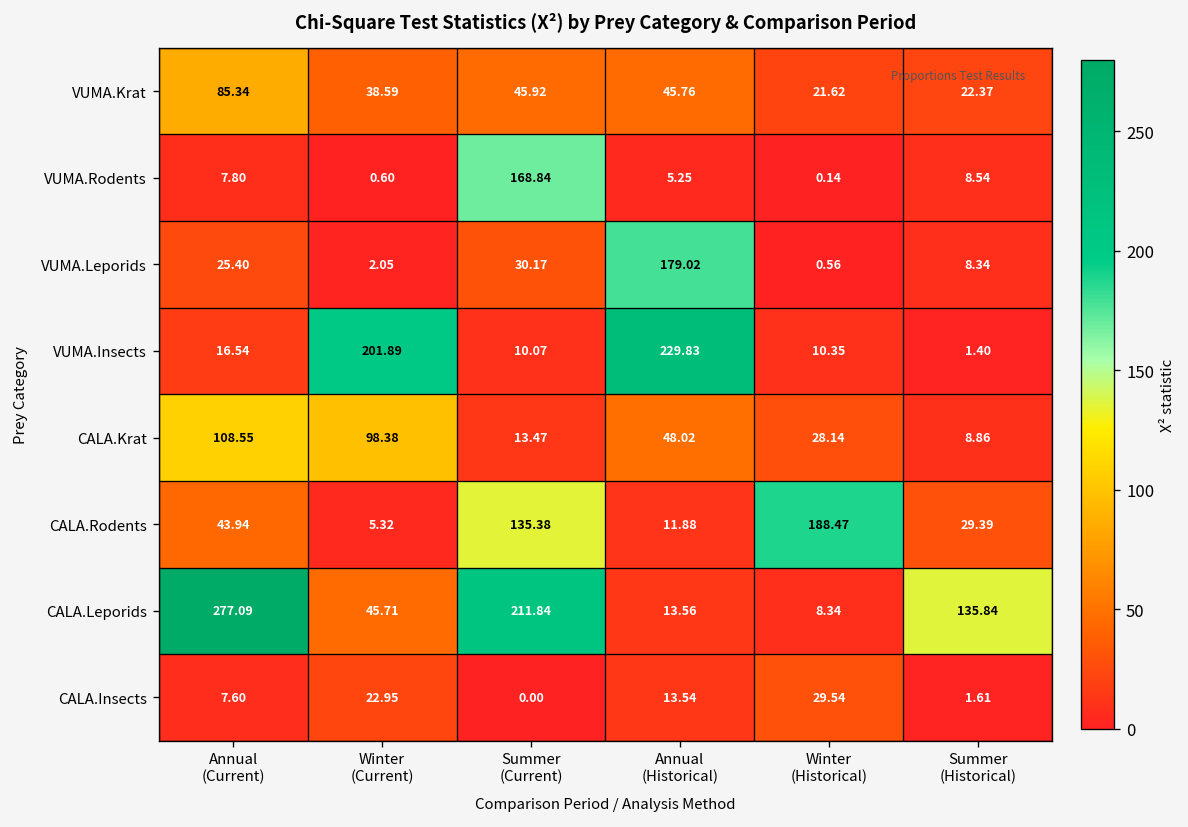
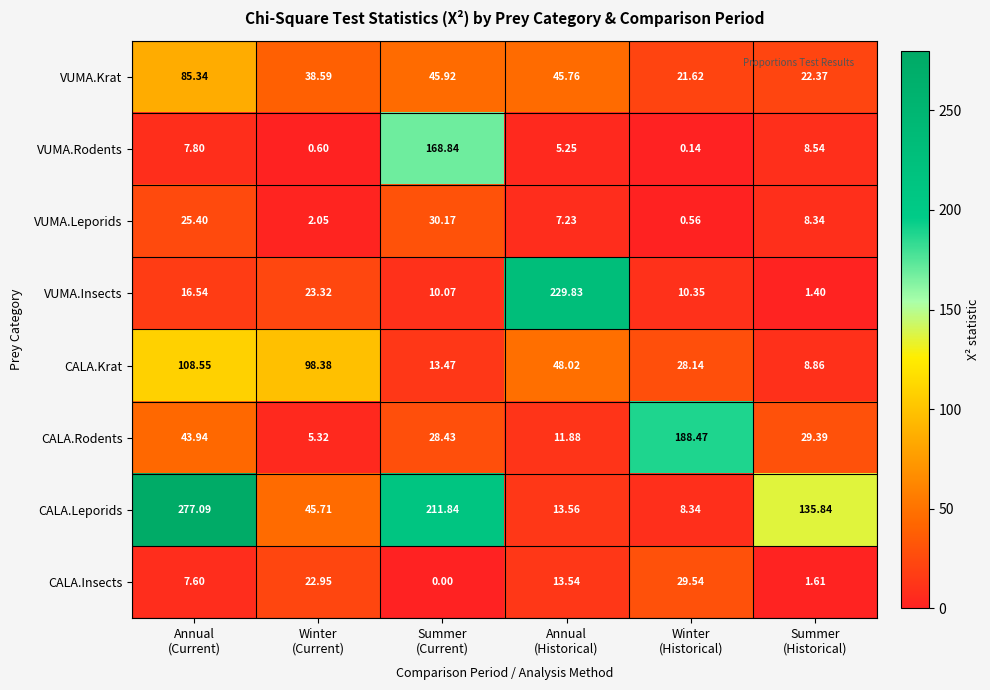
  {
    "VUMA.Krat": {
      "Annual (Current)": 85.34,
      "Winter (Current)": 38.59,
      "Summer (Current)": 45.92,
      "Annual (Historical)": 45.76,
      "Winter (Historical)": 21.62
    },
    "VUMA.Rodents": {
      "Annual (Current)": 7.80,
      "Winter (Current)": 0.60,
      "Summer (Current)": 168.84,
      "Annual (Historical)": 5.25,
      "Winter (Historical)": 0.14,
      "Summer (Historical)": 8.54
    },
    "VUMA.Leporids": {
      "Annual (Current)": 25.40,
      "Winter (Current)": 2.05,
      "Summer (Current)": 30.17,
-     "Annual (Historical)": 179.02,
+     "Annual (Historical)": 7.23,
      "Winter (Historical)": 0.56,
      "Summer (Historical)": 8.34
    },
    "VUMA.Insects": {
      "Annual (Current)": 16.54,
-     "Winter (Current)": 201.89,
+     "Winter (Current)": 23.32,
      "Summer (Current)": 10.07,
      "Annual (Historical)": 229.83,
      "Winter (Historical)": 10.35,
      "Summer (Historical)": 1.40
    },
    "CALA.Krat": {
      "Annual (Current)": 108.55,
      "Winter (Current)": 98.38,
      "Summer (Current)": 13.47,
      "Annual (Historical)": 48.02,
      "Winter (Historical)": 28.14,
      "Summer (Historical)": 8.86
    },
    "CALA.Rodents": {
      "Annual (Current)": 43.94,
      "Winter (Current)": 5.32,
-     "Summer (Current)": 135.38,
+     "Summer (Current)": 28.43,
      "Annual (Historical)": 11.88,
      "Winter (Historical)": 188.47,
      "Summer (Historical)": 29.39
    },
    "CALA.Leporids": {
      "Annual (Current)": 277.09,
      "Winter (Current)": 45.71,
      "Summer (Current)": 211.84,
      "Annual (Historical)": 13.56,
      "Winter (Historical)": 8.34,
      "Summer (Historical)": 135.84
    },
    "CALA.Insects": {
      "Annual (Current)": 7.60,
      "Winter (Current)": 22.95,
      "Summer (Current)": 0.00,
      "Annual (Historical)": 13.54,
      "Winter (Historical)": 29.54,
      "Summer (Historical)": 1.61
    }
  }
